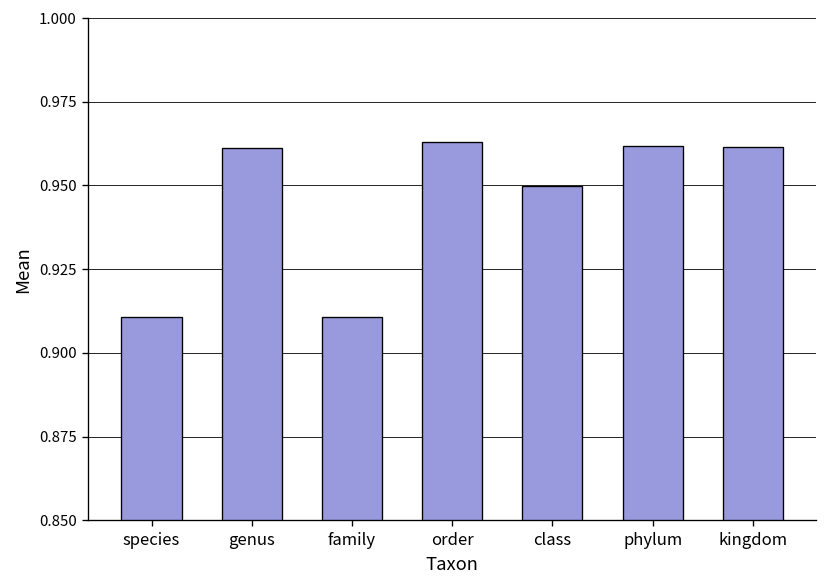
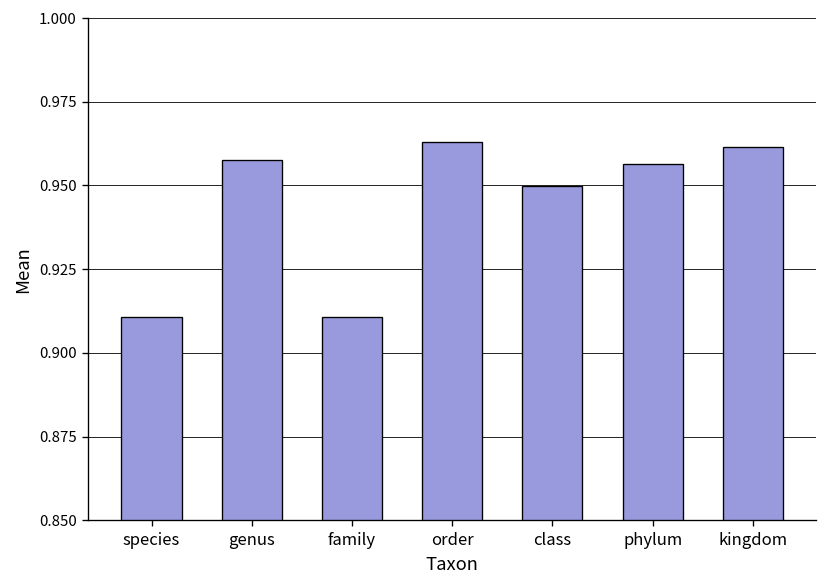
  {
    "species": 0.911,
-   "genus": 0.961,
+   "genus": 0.958,
    "family": 0.911,
    "order": 0.963,
    "class": 0.950,
-   "phylum": 0.962,
+   "phylum": 0.956,
    "kingdom": 0.962
  }
